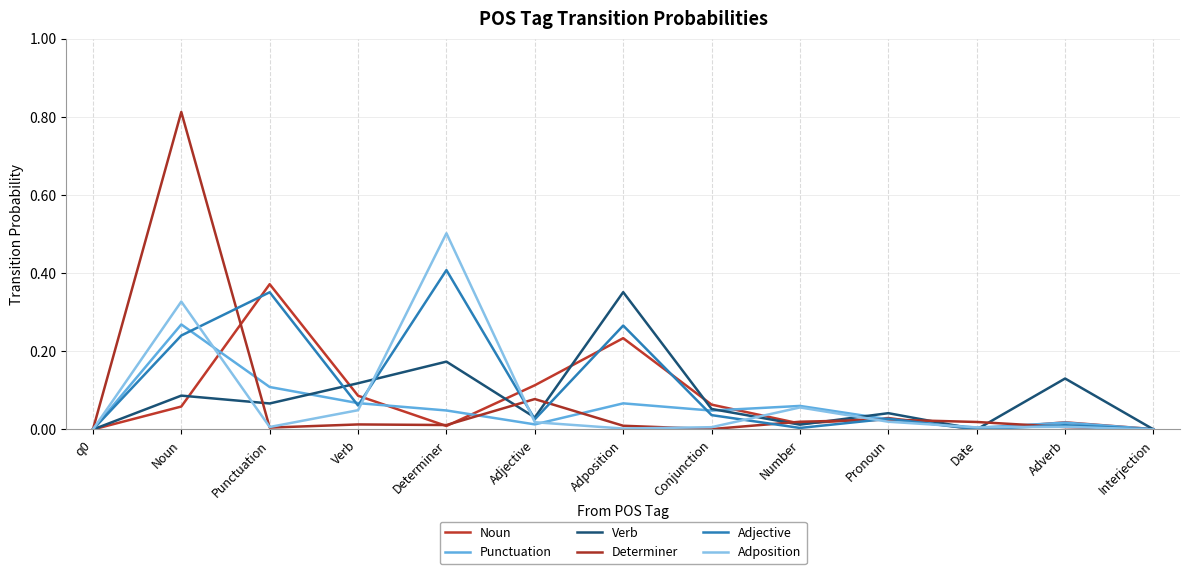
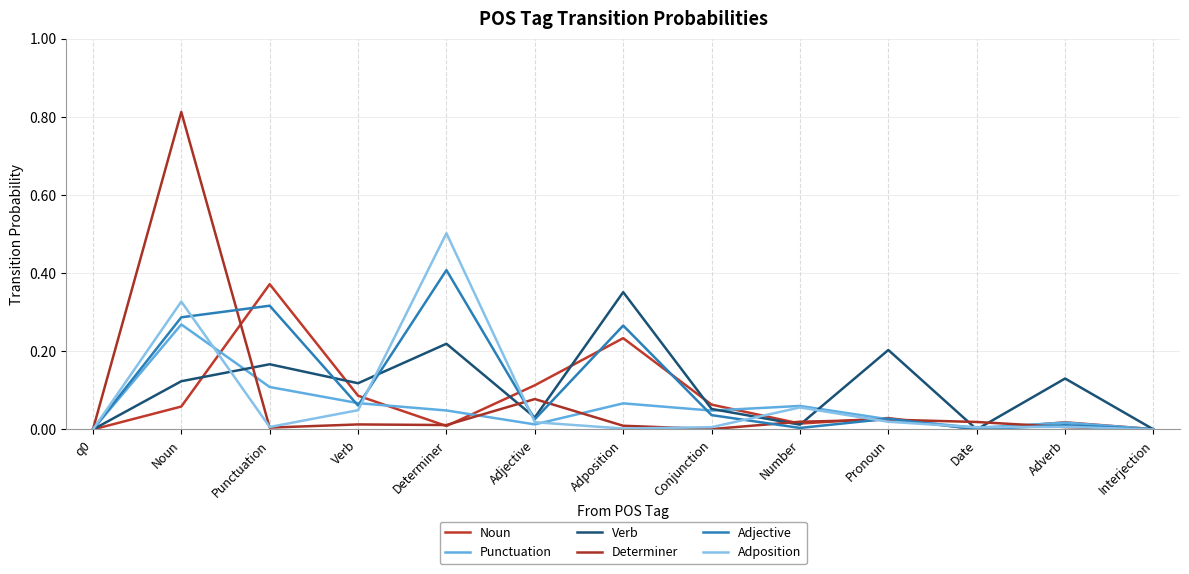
  {
    "Verb": {
-     "Noun": 0.09,
-     "Punctuation": 0.07,
+     "Noun": 0.12,
+     "Punctuation": 0.17,
      "Verb": 0.12,
-     "Determiner": 0.17,
+     "Determiner": 0.22,
      "Adposition": 0.35,
-     "Pronoun": 0.04,
+     "Pronoun": 0.20,
      "Adverb": 0.13
    },
    "Adjective": {
-     "Noun": 0.24,
-     "Punctuation": 0.35,
+     "Noun": 0.29,
+     "Punctuation": 0.32,
      "Determiner": 0.41,
      "Adposition": 0.27,
      "Conjunction": 0.04,
      "Number": 0.00
    }
  }
